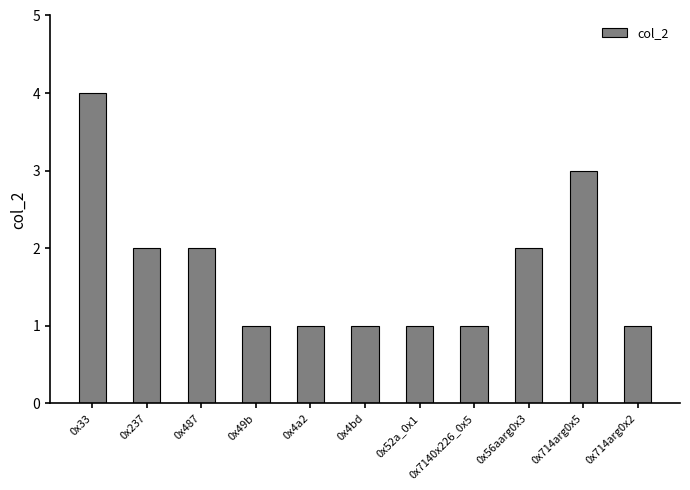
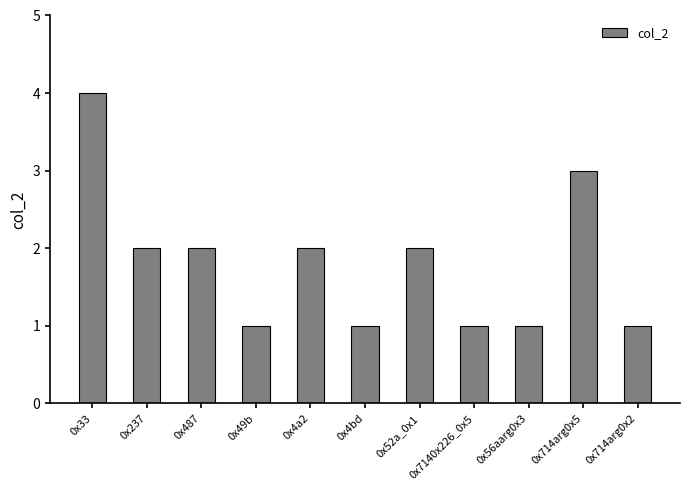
  {
    "0x33": 4,
    "0x237": 2,
    "0x487": 2,
    "0x49b": 1,
-   "0x4a2": 1,
+   "0x4a2": 2,
    "0x4bd": 1,
-   "0x52a_0x1": 1,
+   "0x52a_0x1": 2,
    "0x7140x226_0x5": 1,
-   "0x56aarg0x3": 2,
+   "0x56aarg0x3": 1,
    "0x714arg0x5": 3,
    "0x714arg0x2": 1
  }
